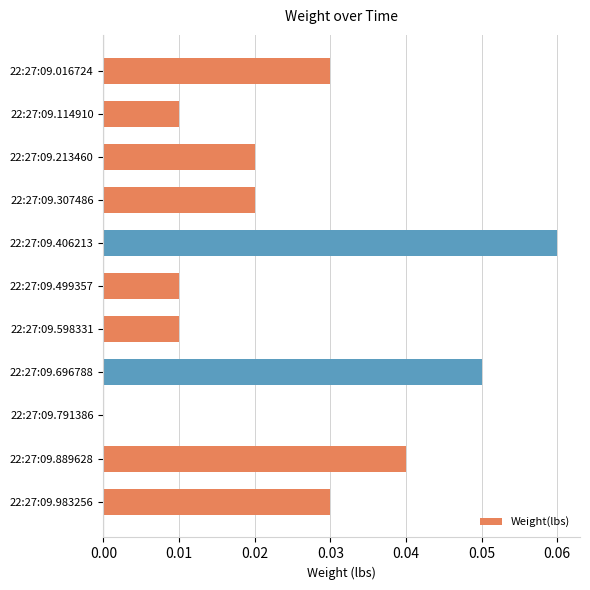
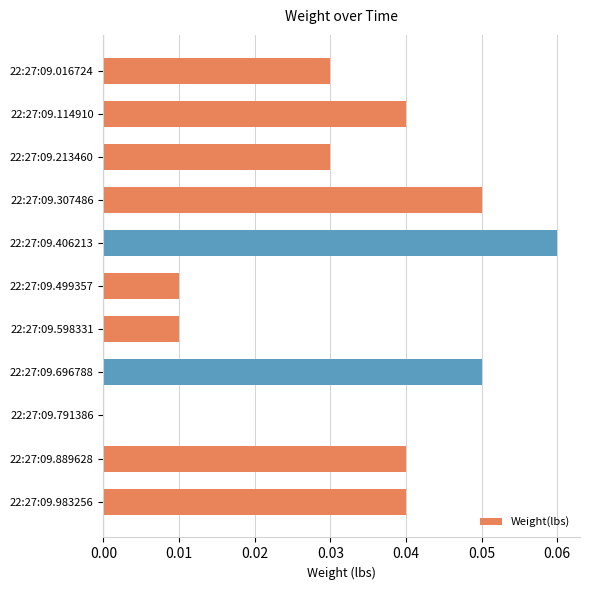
  {
    "22:27:09.016724": 0.03,
-   "22:27:09.114910": 0.01,
-   "22:27:09.213460": 0.02,
-   "22:27:09.307486": 0.02,
+   "22:27:09.114910": 0.04,
+   "22:27:09.213460": 0.03,
+   "22:27:09.307486": 0.05,
    "22:27:09.406213": 0.06,
    "22:27:09.499357": 0.01,
    "22:27:09.598331": 0.01,
    "22:27:09.696788": 0.05,
    "22:27:09.791386": 0.00,
    "22:27:09.889628": 0.04,
-   "22:27:09.983256": 0.03
+   "22:27:09.983256": 0.04
  }
